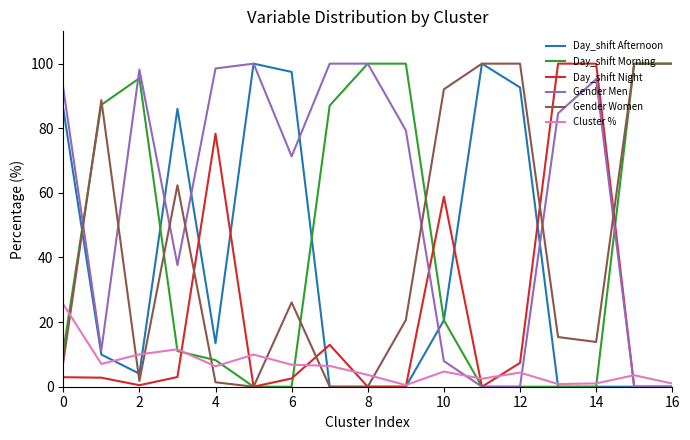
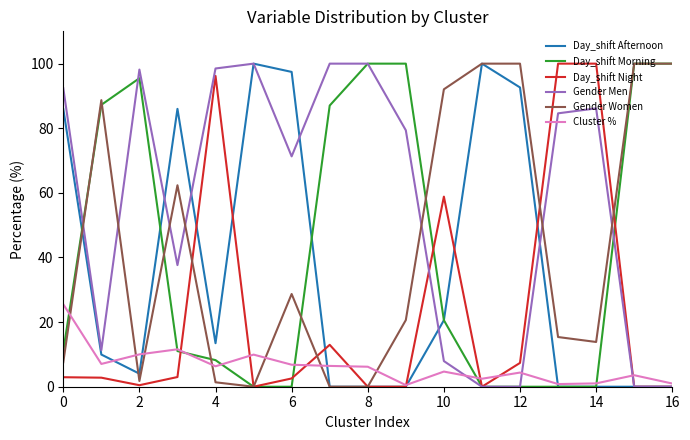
  {
    "Day_shift Afternoon": {
      "0": 86,
      "2": 4,
      "4": 13,
      "6": 97,
      "12": 93
    },
    "Day_shift Morning": {
      "0": 11,
      "2": 95,
      "4": 8,
      "6": 0
    },
    "Day_shift Night": {
      "0": 3,
      "2": 0,
-     "4": 78,
+     "4": 96,
      "6": 3,
      "10": 59,
      "12": 7,
      "14": 100
    },
    "Gender Men": {
      "0": 92,
      "2": 98,
      "4": 99,
      "6": 71,
      "10": 8,
-     "14": 95
+     "14": 86
    },
    "Gender Women": {
      "0": 8,
      "2": 2,
      "4": 1,
-     "6": 26,
+     "6": 29,
      "10": 92,
      "12": 100,
      "14": 14
    },
    "Cluster %": {
      "0": 26,
      "2": 10,
      "4": 6,
      "6": 7,
-     "8": 4,
+     "8": 6,
      "10": 5,
      "12": 4,
      "14": 1,
      "16": 1
    }
  }
